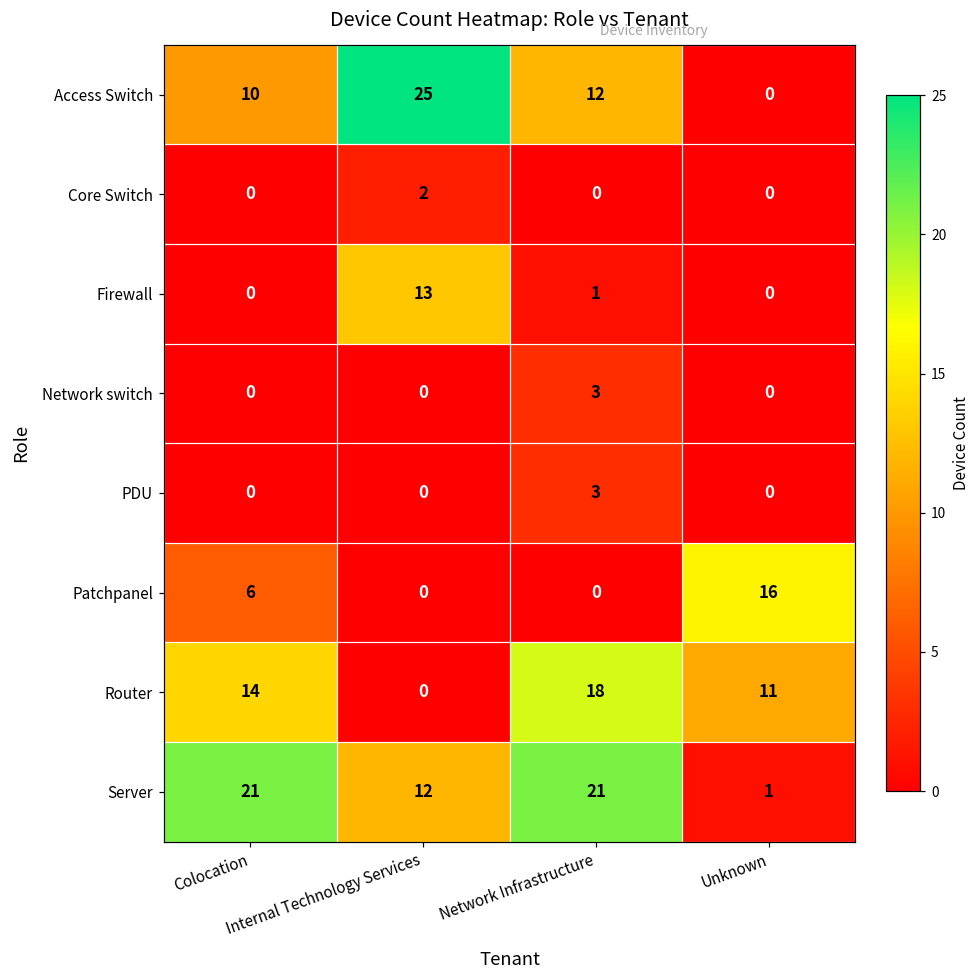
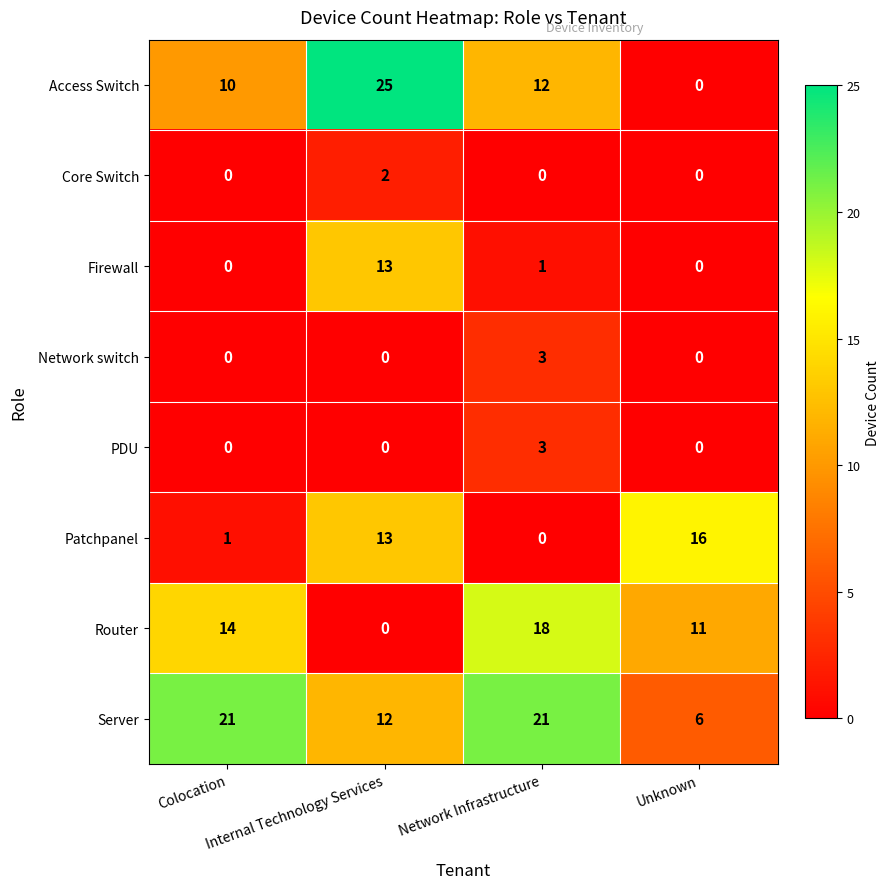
  {
    "Access Switch": {
      "Colocation": 10,
      "Internal Technology Services": 25,
      "Network Infrastructure": 12,
      "Unknown": 0
    },
    "Core Switch": {
      "Colocation": 0,
      "Internal Technology Services": 2,
      "Network Infrastructure": 0,
      "Unknown": 0
    },
    "Firewall": {
      "Colocation": 0,
      "Internal Technology Services": 13,
      "Network Infrastructure": 1,
      "Unknown": 0
    },
    "Network switch": {
      "Colocation": 0,
      "Internal Technology Services": 0,
      "Network Infrastructure": 3,
      "Unknown": 0
    },
    "PDU": {
      "Colocation": 0,
      "Internal Technology Services": 0,
      "Network Infrastructure": 3,
      "Unknown": 0
    },
    "Patchpanel": {
-     "Colocation": 6,
-     "Internal Technology Services": 0,
+     "Colocation": 1,
+     "Internal Technology Services": 13,
      "Network Infrastructure": 0,
      "Unknown": 16
    },
    "Router": {
      "Colocation": 14,
      "Internal Technology Services": 0,
      "Network Infrastructure": 18,
      "Unknown": 11
    },
    "Server": {
      "Colocation": 21,
      "Internal Technology Services": 12,
      "Network Infrastructure": 21,
-     "Unknown": 1
+     "Unknown": 6
    }
  }
